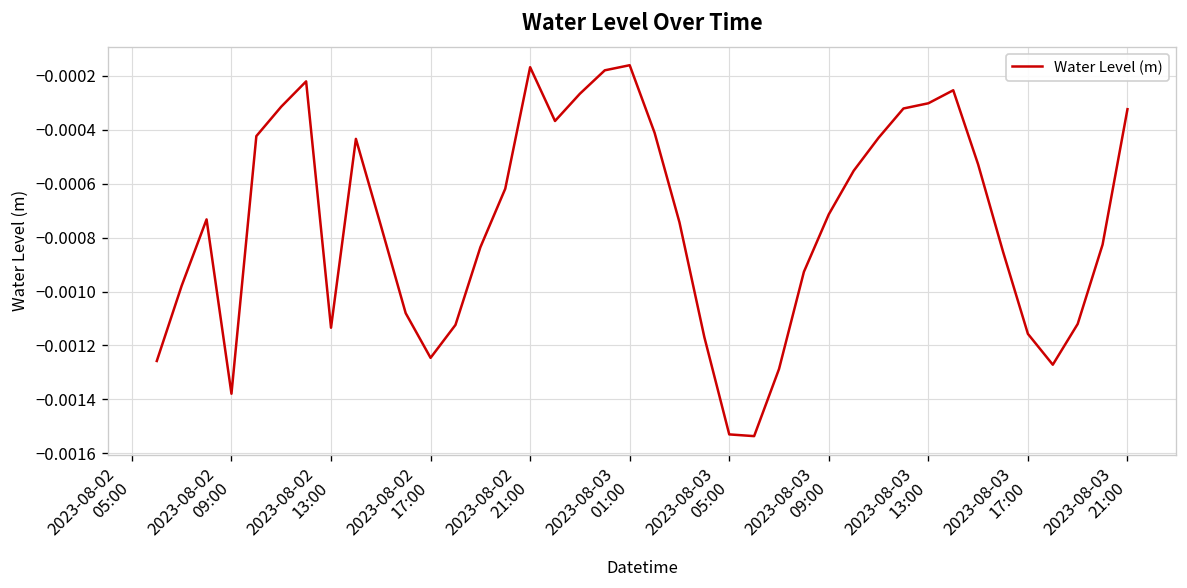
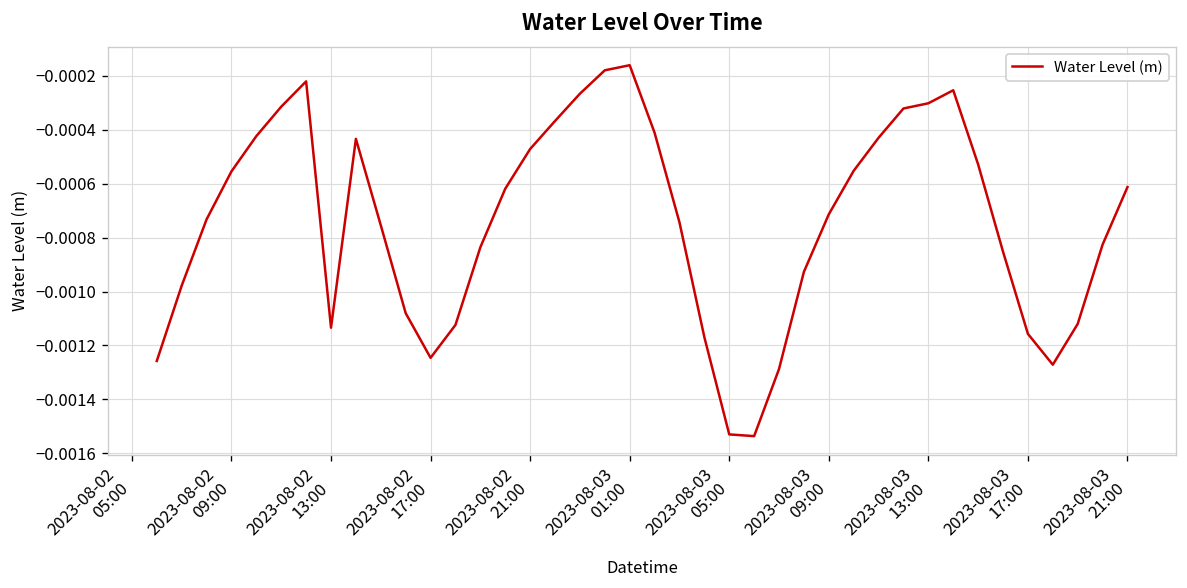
  {
-   "2023-08-02 09:00": -0.00138,
+   "2023-08-02 09:00": -0.00055,
    "2023-08-02 13:00": -0.00113,
    "2023-08-02 17:00": -0.00125,
-   "2023-08-02 21:00": -0.00017,
+   "2023-08-02 21:00": -0.00047,
    "2023-08-03 01:00": -0.00016,
    "2023-08-03 05:00": -0.00153,
    "2023-08-03 09:00": -0.00071,
    "2023-08-03 13:00": -0.00030,
    "2023-08-03 17:00": -0.00116,
-   "2023-08-03 21:00": -0.00032
+   "2023-08-03 21:00": -0.00061
  }
